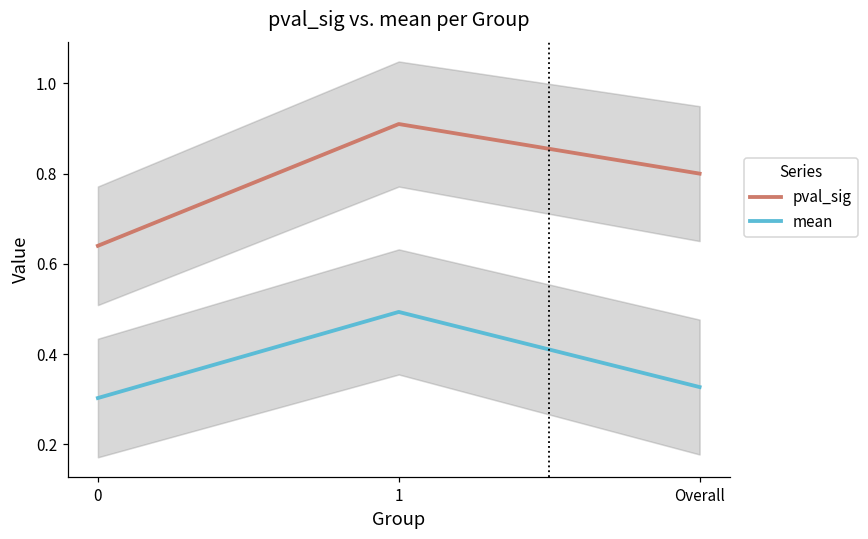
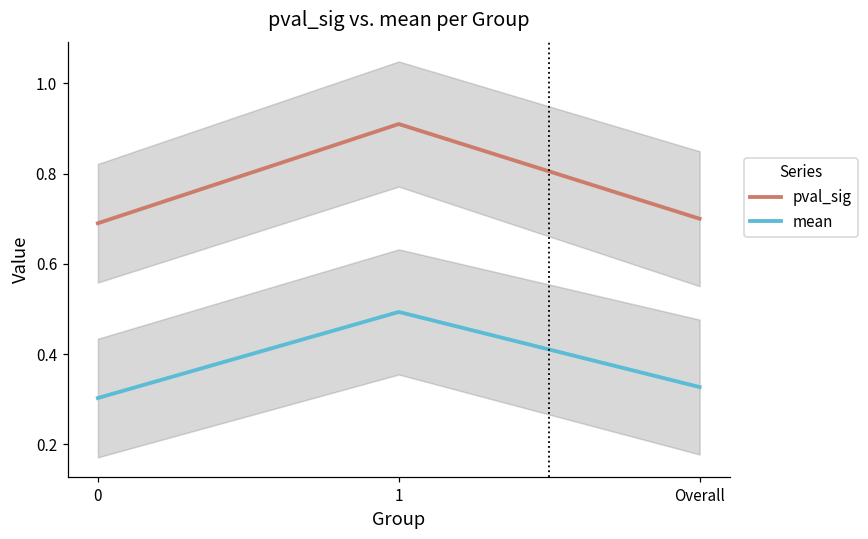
  {
    "pval_sig": {
-     "0": 0.64,
+     "0": 0.69,
      "1": 0.91,
-     "Overall": 0.8
+     "Overall": 0.7
    },
    "mean": {
      "0": 0.30,
      "1": 0.49,
      "Overall": 0.33
    }
  }
